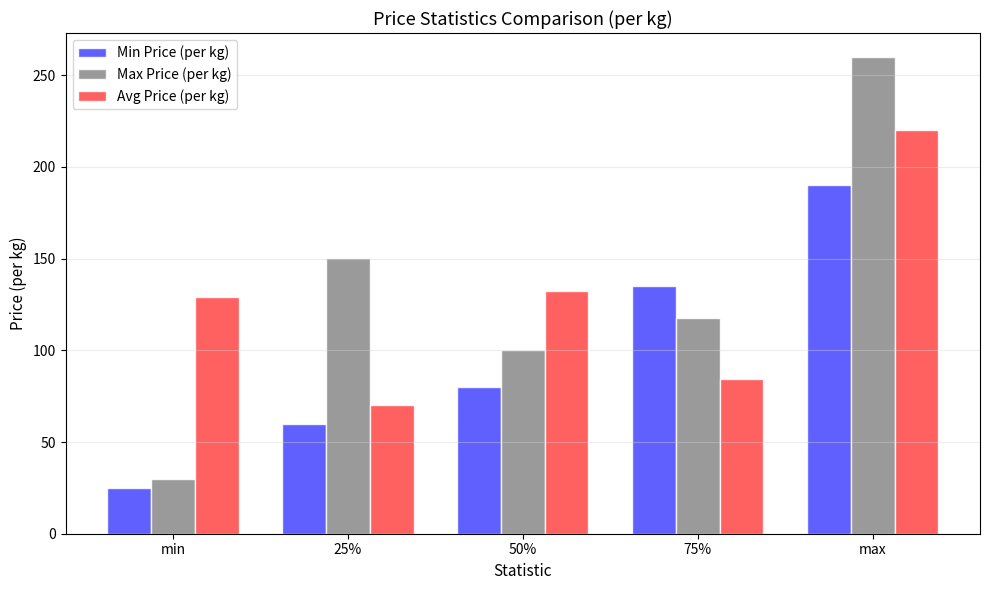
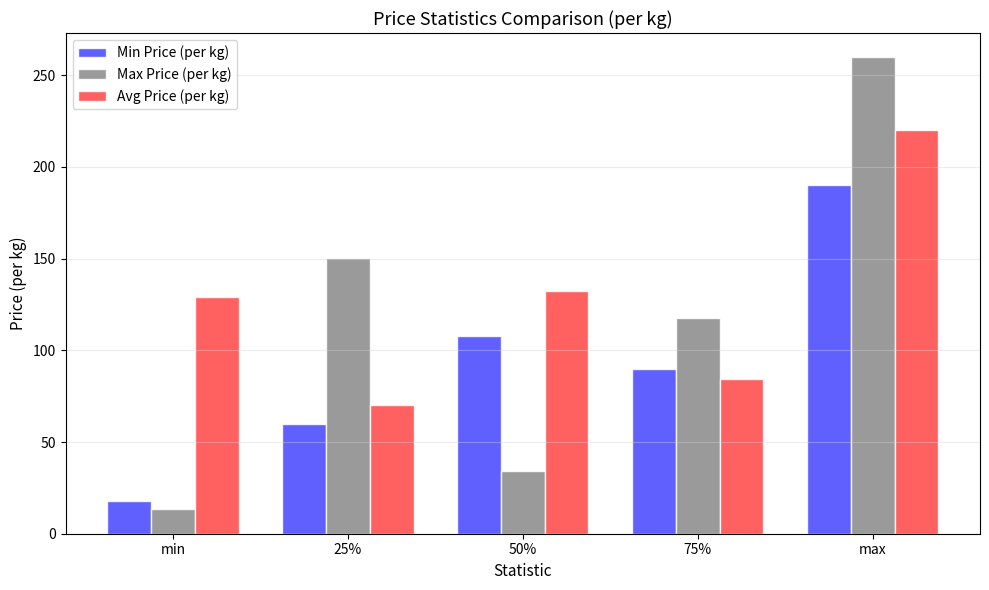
  {
    "Min Price (per kg)": {
-     "min": 25,
+     "min": 18,
      "25%": 60,
-     "50%": 80,
-     "75%": 135,
+     "50%": 108,
+     "75%": 90,
      "max": 190
    },
    "Max Price (per kg)": {
-     "min": 30,
+     "min": 13,
      "25%": 151,
-     "50%": 100,
+     "50%": 34,
      "75%": 118,
      "max": 260
    },
    "Avg Price (per kg)": {
      "min": 129,
      "25%": 70,
      "50%": 133,
      "75%": 84,
      "max": 220
    }
  }
